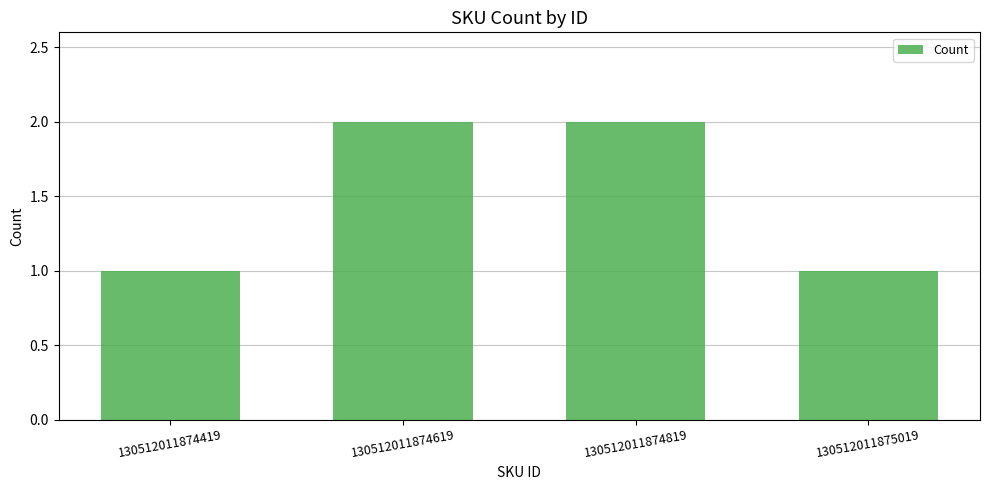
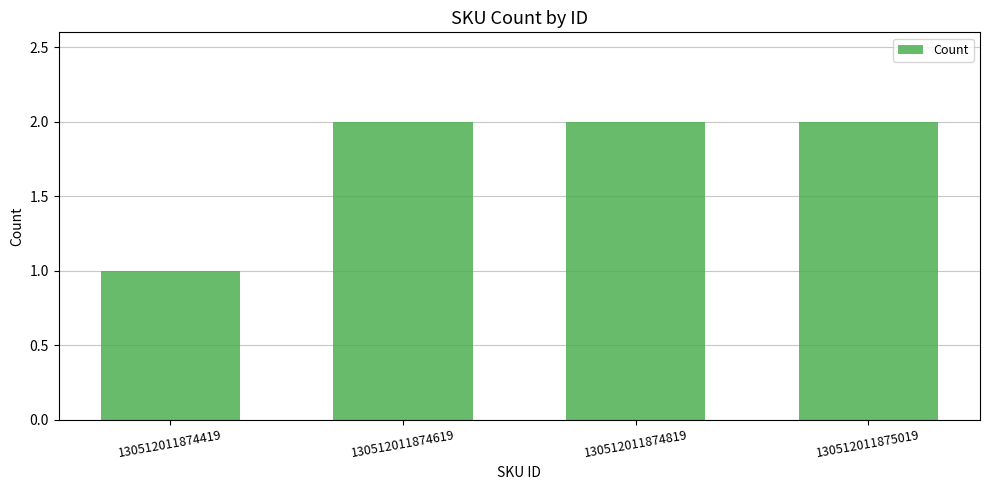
  {
    "130512011874419": 1,
    "130512011874619": 2,
    "130512011874819": 2,
-   "130512011875019": 1
+   "130512011875019": 2
  }
